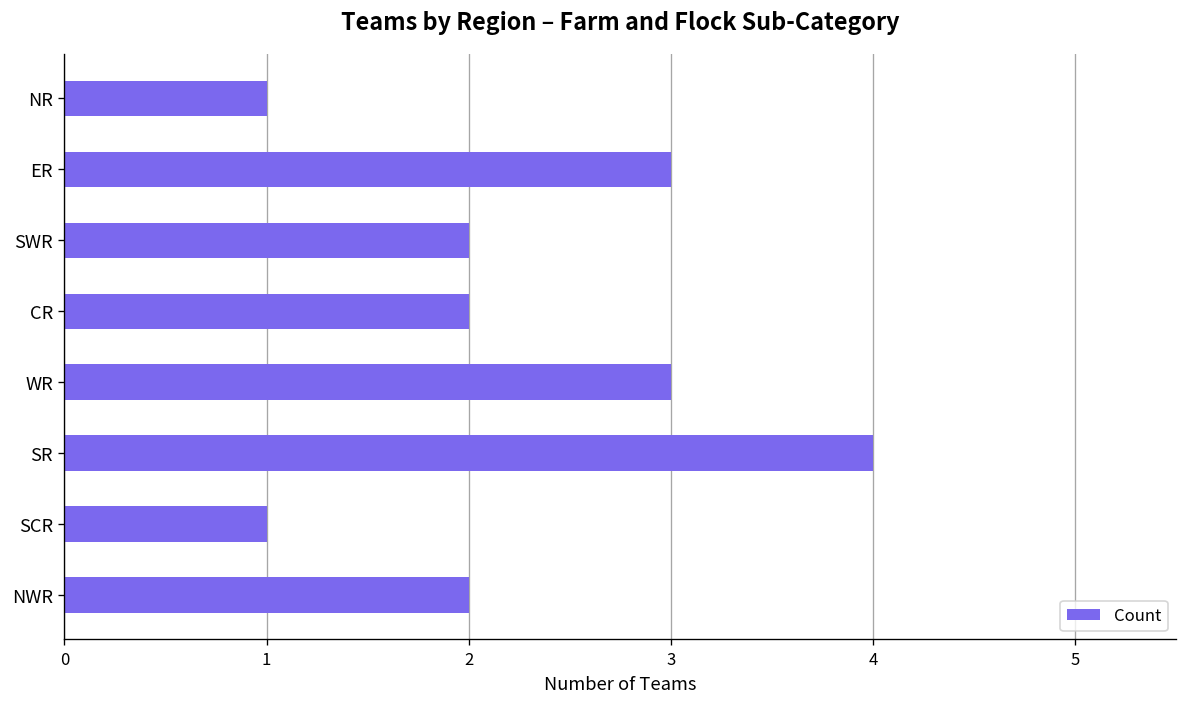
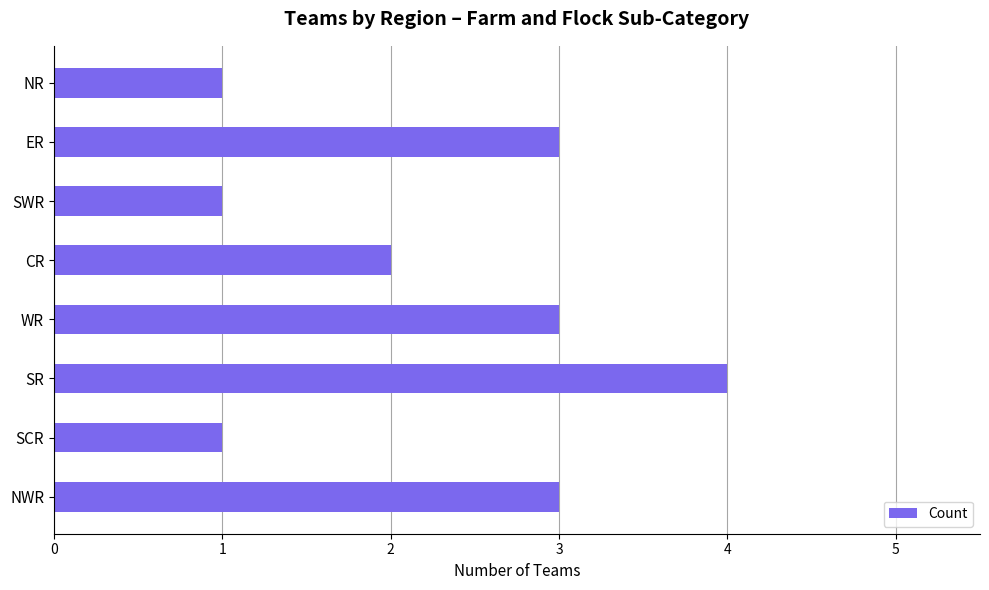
  {
    "NR": 1,
    "ER": 3,
-   "SWR": 2,
+   "SWR": 1,
    "CR": 2,
    "WR": 3,
    "SR": 4,
    "SCR": 1,
-   "NWR": 2
+   "NWR": 3
  }
